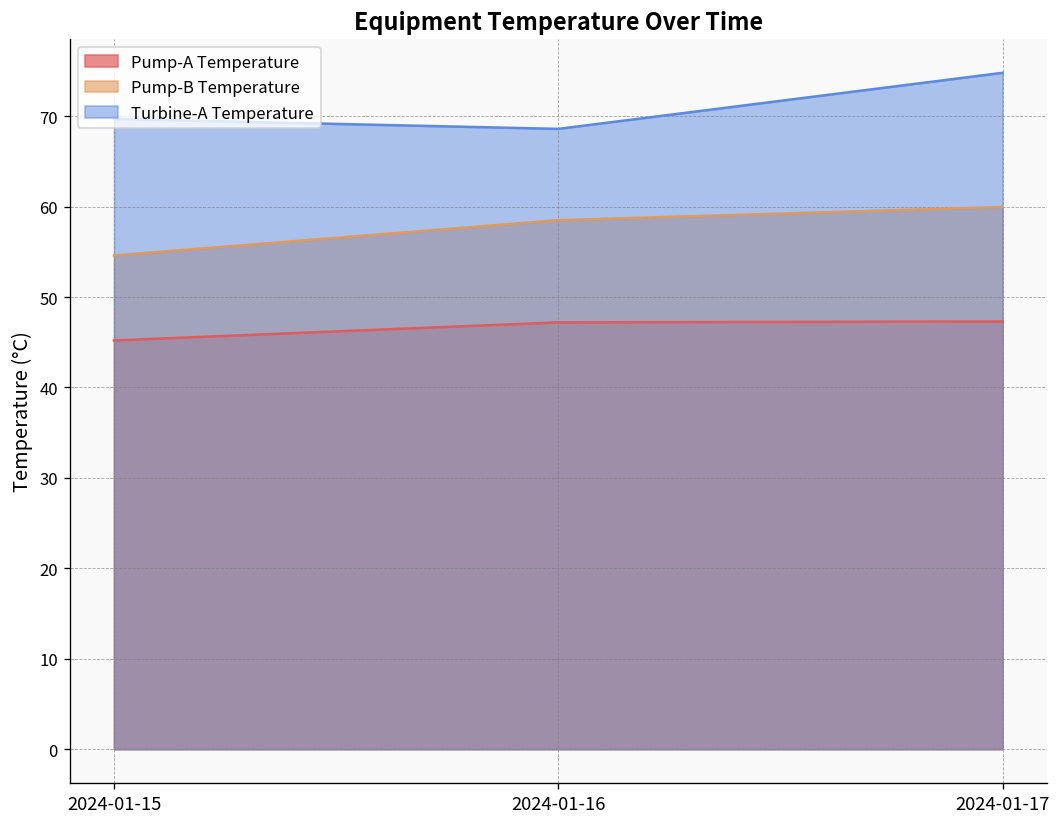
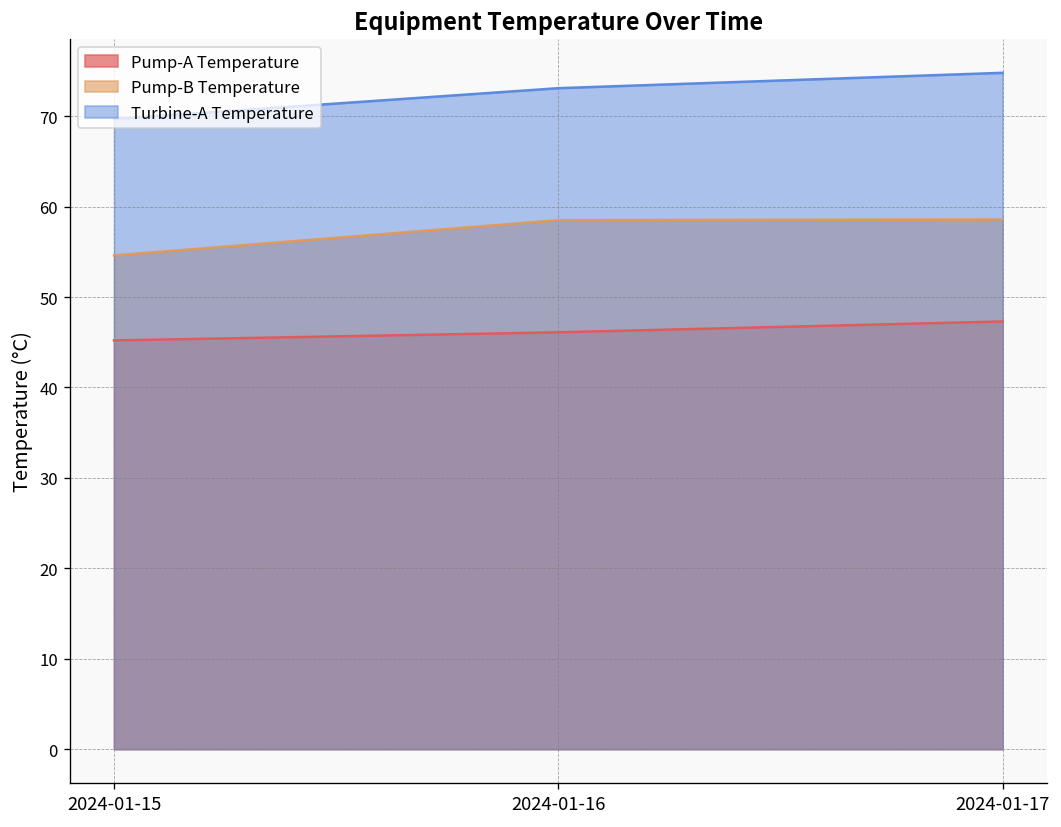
  {
    "Pump-A Temperature": {
      "2024-01-15": 45,
-     "2024-01-16": 47,
+     "2024-01-16": 46,
      "2024-01-17": 47
    },
    "Pump-B Temperature": {
      "2024-01-15": 55,
      "2024-01-16": 59,
-     "2024-01-17": 60
+     "2024-01-17": 59
    },
    "Turbine-A Temperature": {
-     "2024-01-16": 69,
+     "2024-01-16": 73,
      "2024-01-17": 75
    }
  }
